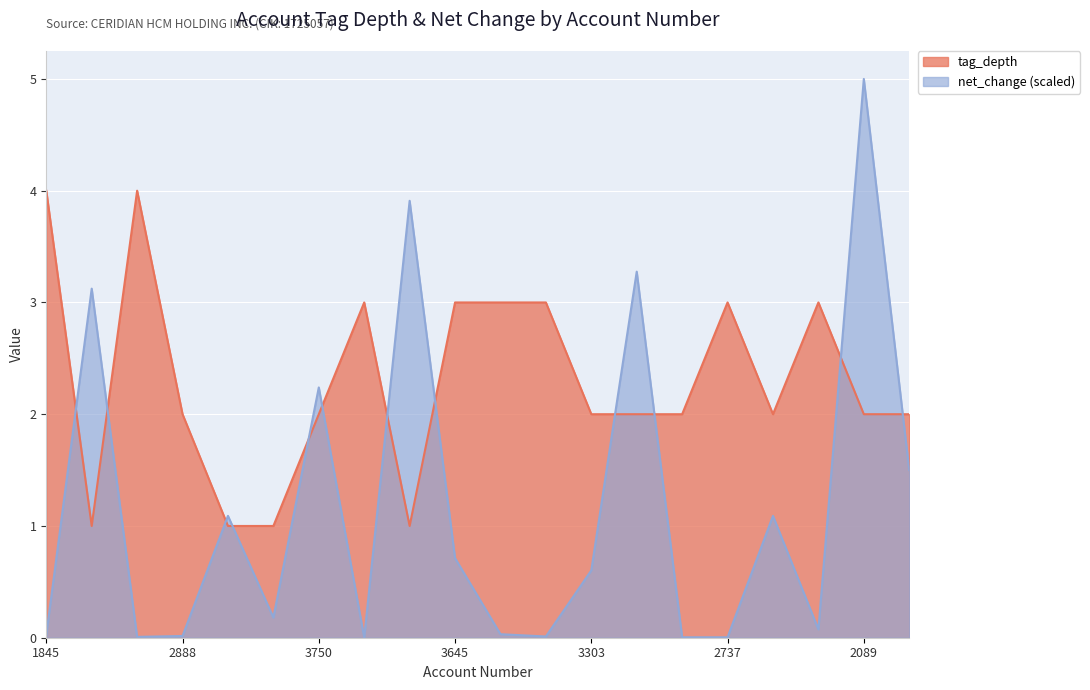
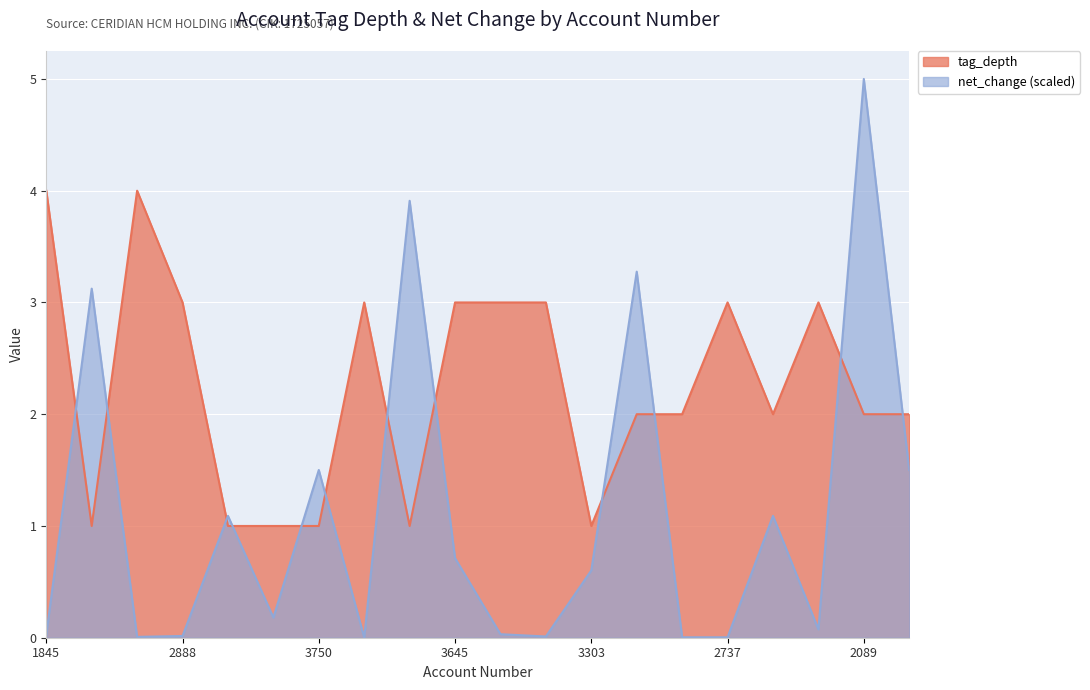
  {
    "tag_depth": {
      "1845": 4,
-     "2888": 2,
-     "3750": 2,
+     "2888": 3,
+     "3750": 1,
      "3645": 3,
-     "3303": 2,
+     "3303": 1,
      "2737": 3,
      "2089": 2
    },
    "net_change (scaled)": {
      "1845": 0.03,
      "2888": 0.02,
-     "3750": 2.24,
+     "3750": 1.50,
      "3645": 0.71,
      "3303": 0.60,
      "2737": 0.00,
      "2089": 5.00
    }
  }
